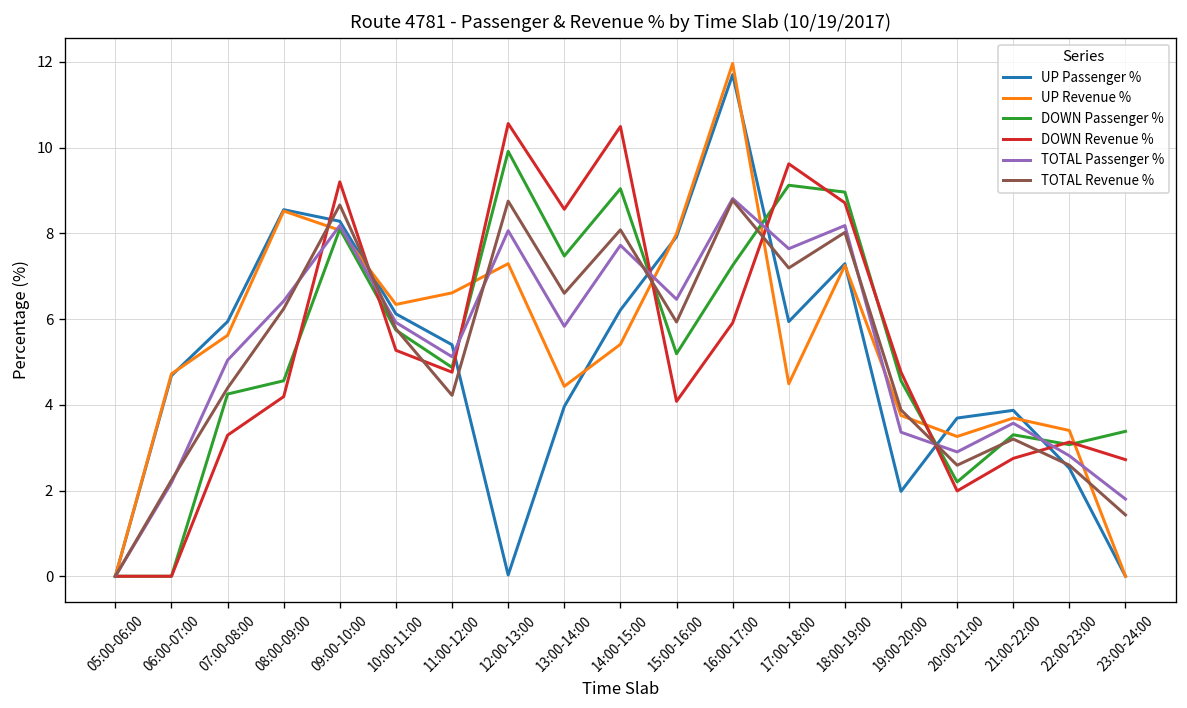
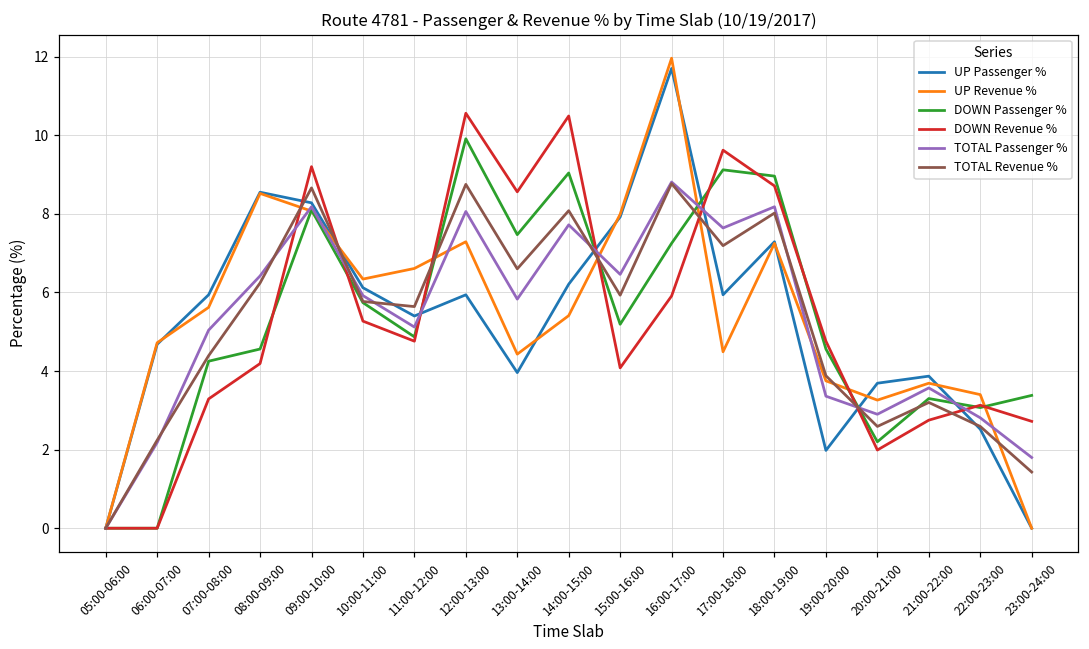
  {
    "UP Passenger %": {
      "07:00-08:00": 5.9,
      "09:00-10:00": 8.3,
      "10:00-11:00": 6.1,
      "11:00-12:00": 5.4,
-     "12:00-13:00": 0.0,
+     "12:00-13:00": 5.9,
      "13:00-14:00": 4.0,
      "14:00-15:00": 6.2,
      "16:00-17:00": 11.7,
      "17:00-18:00": 5.9,
      "19:00-20:00": 2.0,
      "20:00-21:00": 3.7,
      "21:00-22:00": 3.9
    },
    "UP Revenue %": {
      "07:00-08:00": 5.6,
      "10:00-11:00": 6.3,
      "11:00-12:00": 6.6,
      "12:00-13:00": 7.3,
      "13:00-14:00": 4.4,
      "14:00-15:00": 5.4,
      "16:00-17:00": 12.0,
      "17:00-18:00": 4.5,
      "19:00-20:00": 3.8,
      "20:00-21:00": 3.3,
      "21:00-22:00": 3.7,
      "22:00-23:00": 3.4
    },
    "DOWN Passenger %": {
      "07:00-08:00": 4.3,
      "08:00-09:00": 4.6,
      "11:00-12:00": 4.9,
      "12:00-13:00": 9.9,
      "13:00-14:00": 7.5,
      "14:00-15:00": 9.0,
      "15:00-16:00": 5.2,
      "16:00-17:00": 7.3,
      "17:00-18:00": 9.1,
      "18:00-19:00": 9.0,
      "19:00-20:00": 4.6,
      "20:00-21:00": 2.2,
      "21:00-22:00": 3.3,
      "23:00-24:00": 3.4
    },
    "DOWN Revenue %": {
      "07:00-08:00": 3.3,
      "08:00-09:00": 4.2,
      "09:00-10:00": 9.2,
      "10:00-11:00": 5.3,
      "11:00-12:00": 4.8,
      "12:00-13:00": 10.6,
      "13:00-14:00": 8.6,
      "14:00-15:00": 10.5,
      "15:00-16:00": 4.1,
      "16:00-17:00": 5.9,
      "17:00-18:00": 9.6,
      "18:00-19:00": 8.7,
      "19:00-20:00": 4.8,
      "20:00-21:00": 2.0,
      "21:00-22:00": 2.8,
      "23:00-24:00": 2.7
    },
    "TOTAL Passenger %": {
      "07:00-08:00": 5.0,
      "08:00-09:00": 6.4,
      "09:00-10:00": 8.2,
      "10:00-11:00": 5.9,
      "11:00-12:00": 5.1,
      "12:00-13:00": 8.1,
      "13:00-14:00": 5.8,
      "14:00-15:00": 7.7,
      "15:00-16:00": 6.5,
      "17:00-18:00": 7.6,
      "18:00-19:00": 8.2,
      "19:00-20:00": 3.4,
      "20:00-21:00": 2.9,
      "21:00-22:00": 3.6,
      "22:00-23:00": 2.8,
      "23:00-24:00": 1.8
    },
    "TOTAL Revenue %": {
      "07:00-08:00": 4.4,
      "08:00-09:00": 6.2,
      "09:00-10:00": 8.7,
-     "11:00-12:00": 4.2,
+     "11:00-12:00": 5.6,
      "12:00-13:00": 8.8,
      "13:00-14:00": 6.6,
      "14:00-15:00": 8.1,
      "15:00-16:00": 5.9,
      "17:00-18:00": 7.2,
      "18:00-19:00": 8.0,
      "19:00-20:00": 3.9,
      "20:00-21:00": 2.6,
      "21:00-22:00": 3.2,
      "23:00-24:00": 1.4
    }
  }
